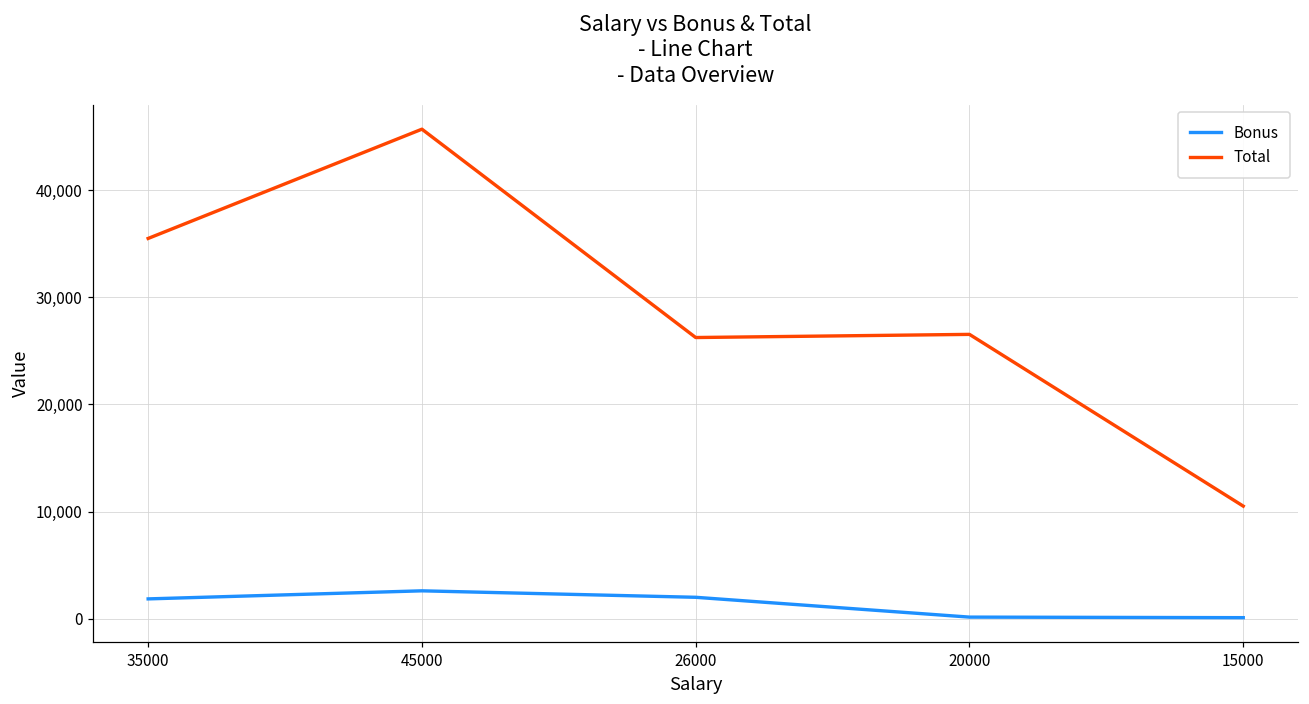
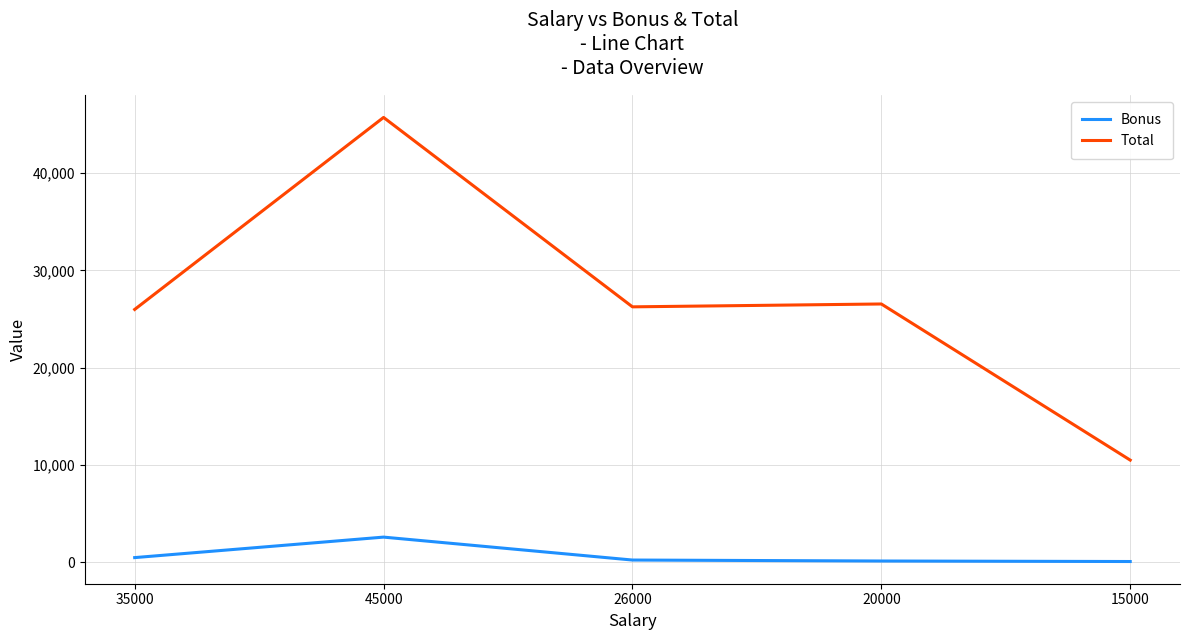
  {
    "Bonus": {
-     "35000": "2,000",
+     "35000": "1,000",
      "45000": "3,000",
-     "26000": "2,000",
+     "26000": "0",
      "20000": "0",
      "15000": "0"
    },
    "Total": {
-     "35000": "36,000",
+     "35000": "26,000",
      "45000": "46,000",
      "26000": "26,000",
      "20000": "27,000",
      "15000": "11,000"
    }
  }
